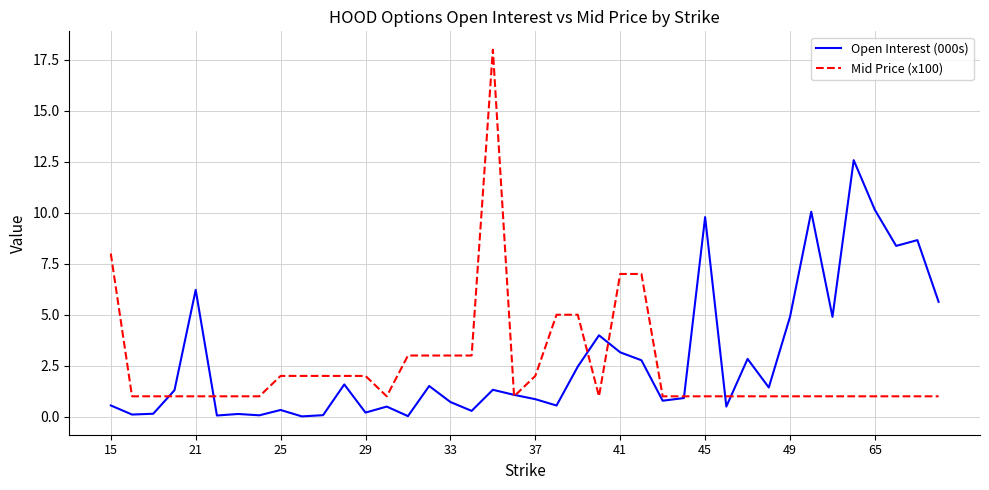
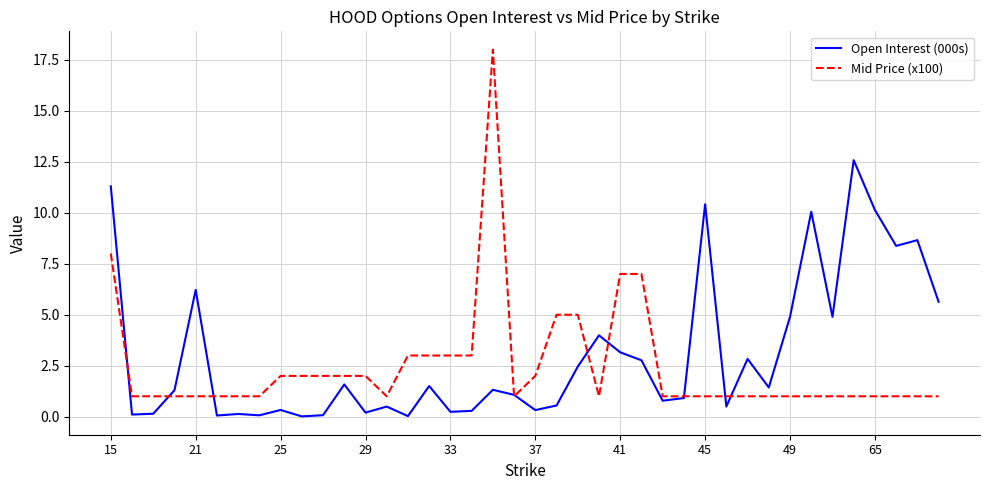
  {
    "Open Interest (000s)": {
-     "15": 0.6,
+     "15": 11.3,
      "21": 6.2,
      "25": 0.3,
      "29": 0.2,
-     "33": 0.7,
-     "37": 0.9,
+     "33": 0.2,
+     "37": 0.3,
      "41": 3.2,
-     "45": 9.8,
+     "45": 10.4,
      "49": 4.9,
      "65": 10.1
    },
    "Mid Price (x100)": {
      "15": 8.0,
      "21": 1.0,
      "25": 2.0,
      "29": 2.0,
      "33": 3.0,
      "37": 2.0,
      "41": 7.0,
      "45": 1.0,
      "49": 1.0,
      "65": 1.0
    }
  }
